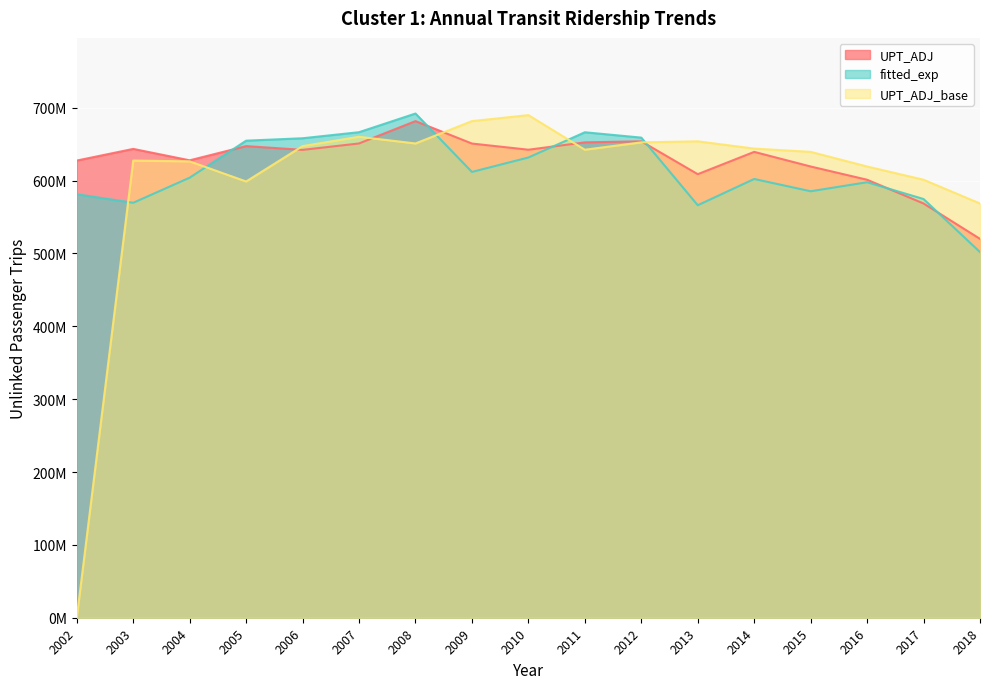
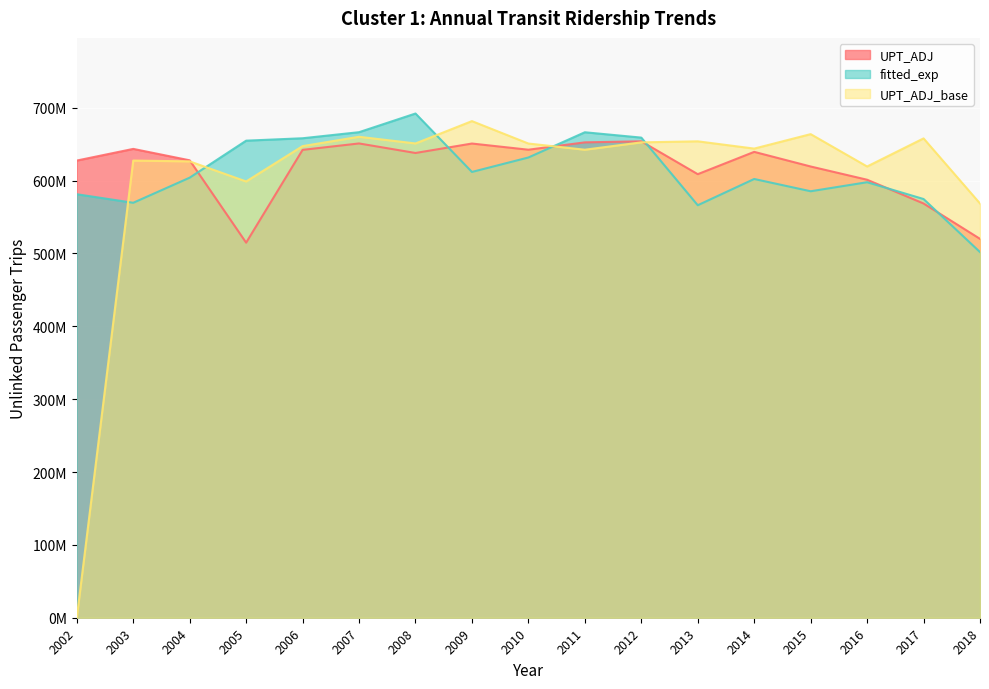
  {
    "UPT_ADJ": {
      "2002": 630000000,
      "2003": 640000000,
-     "2005": 650000000,
+     "2005": 510000000,
      "2006": 640000000,
      "2007": 650000000,
-     "2008": 680000000,
+     "2008": 640000000,
      "2009": 650000000,
      "2010": 640000000,
      "2011": 650000000,
      "2013": 610000000,
      "2014": 640000000,
      "2015": 620000000,
      "2017": 570000000,
      "2018": 520000000
    },
    "fitted_exp": {
      "2002": 580000000,
      "2003": 570000000,
      "2004": 600000000,
      "2005": 650000000,
      "2006": 660000000,
      "2007": 670000000,
      "2008": 690000000,
      "2009": 610000000,
      "2010": 630000000,
      "2011": 670000000,
      "2012": 660000000,
      "2013": 570000000,
      "2014": 600000000,
      "2015": 590000000,
      "2017": 570000000,
      "2018": 500000000
    },
    "UPT_ADJ_base": {
      "2002": 0,
      "2003": 630000000,
      "2005": 600000000,
      "2006": 650000000,
      "2007": 660000000,
      "2008": 650000000,
      "2009": 680000000,
-     "2010": 690000000,
+     "2010": 650000000,
      "2011": 640000000,
      "2013": 650000000,
      "2014": 640000000,
-     "2015": 640000000,
+     "2015": 660000000,
      "2016": 620000000,
-     "2017": 600000000,
+     "2017": 660000000,
      "2018": 570000000
    }
  }
